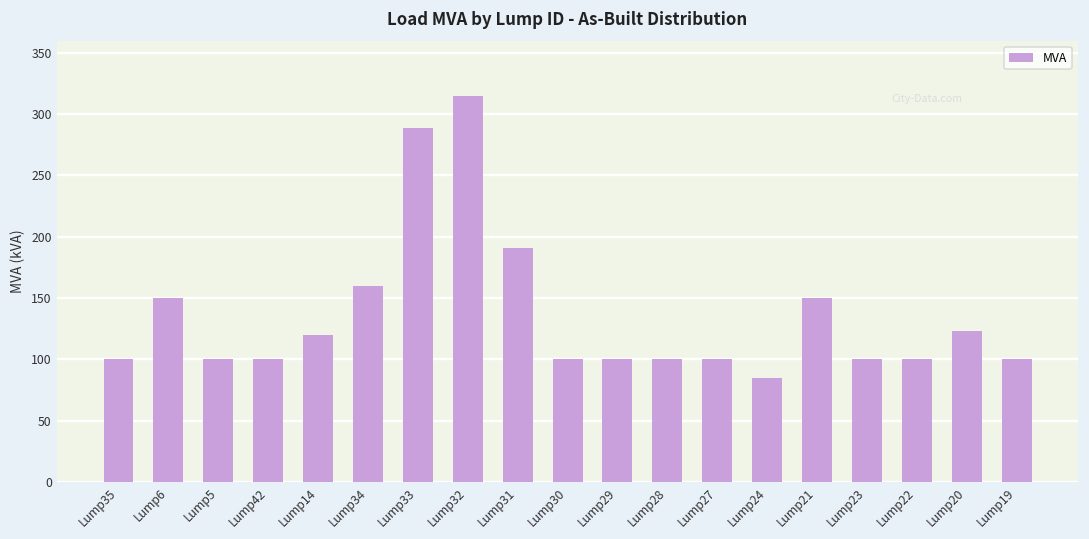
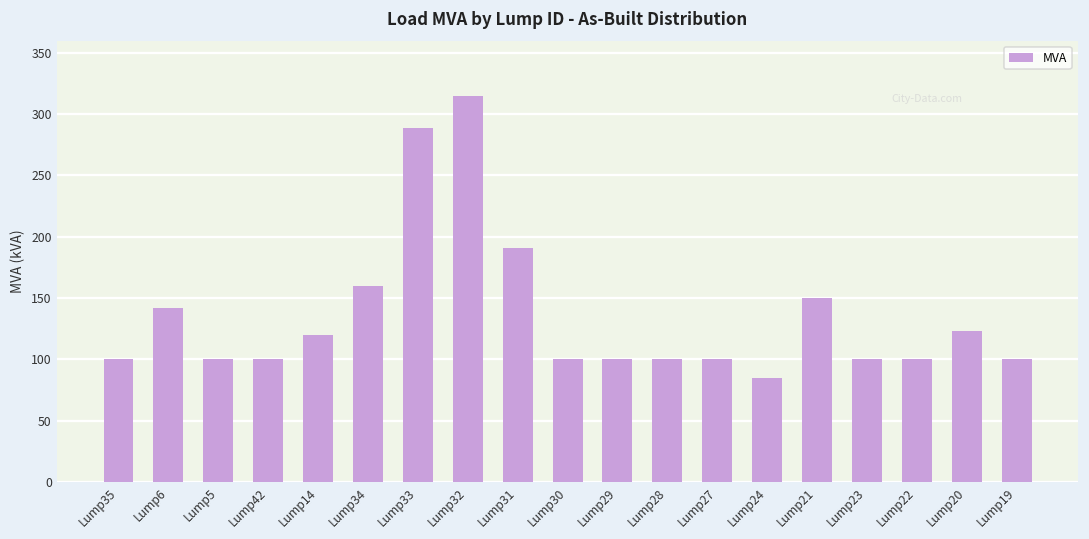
  {
    "Lump35": 100,
-   "Lump6": 150,
+   "Lump6": 142,
    "Lump5": 100,
    "Lump42": 100,
    "Lump14": 120,
    "Lump34": 160,
    "Lump33": 289,
    "Lump32": 315,
    "Lump31": 191,
    "Lump30": 100,
    "Lump29": 100,
    "Lump28": 100,
    "Lump27": 100,
    "Lump24": 85,
    "Lump21": 150,
    "Lump23": 100,
    "Lump22": 100,
    "Lump20": 123,
    "Lump19": 100
  }
